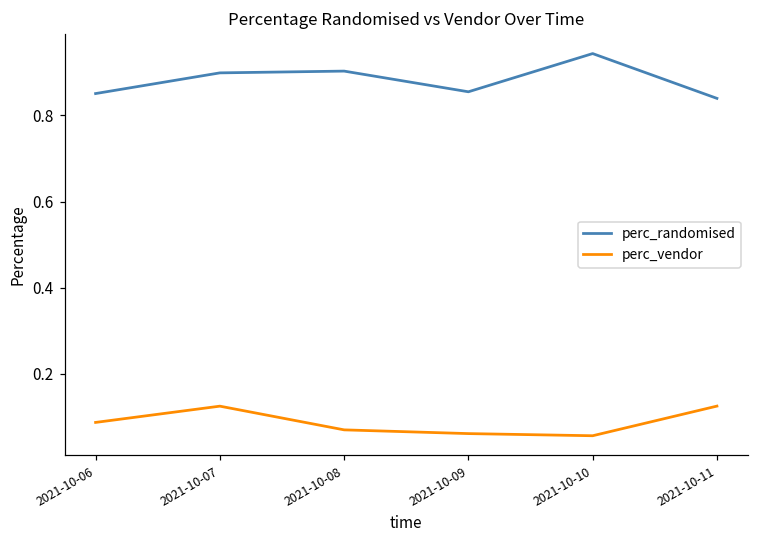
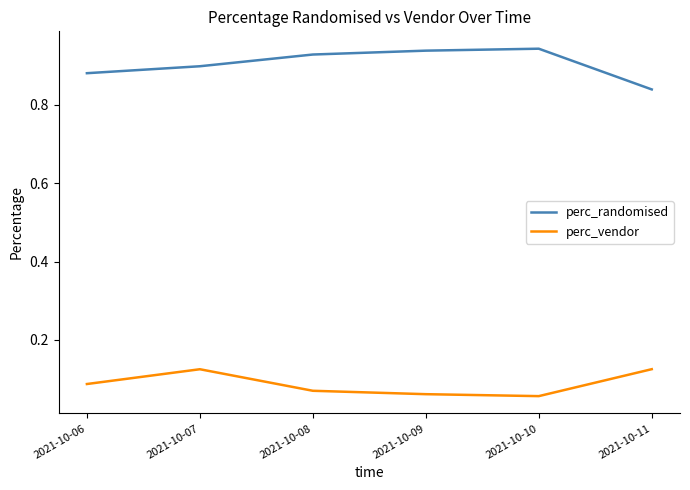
  {
    "perc_randomised": {
-     "2021-10-06": 0.85,
+     "2021-10-06": 0.88,
      "2021-10-07": 0.90,
-     "2021-10-08": 0.90,
-     "2021-10-09": 0.85,
+     "2021-10-08": 0.93,
+     "2021-10-09": 0.94,
      "2021-10-10": 0.94,
      "2021-10-11": 0.84
    },
    "perc_vendor": {
      "2021-10-06": 0.09,
      "2021-10-07": 0.13,
      "2021-10-08": 0.07,
      "2021-10-09": 0.06,
      "2021-10-10": 0.06,
      "2021-10-11": 0.13
    }
  }
